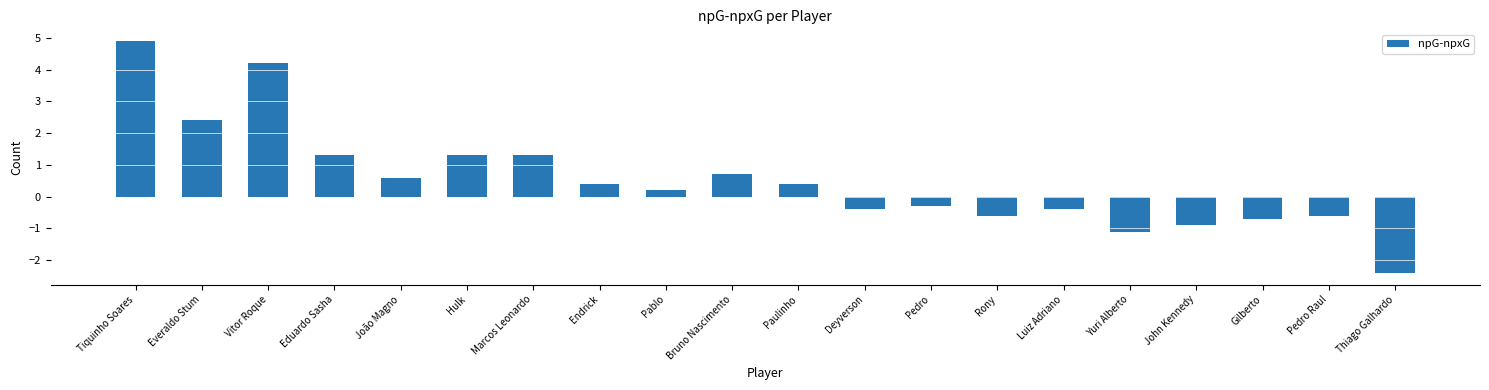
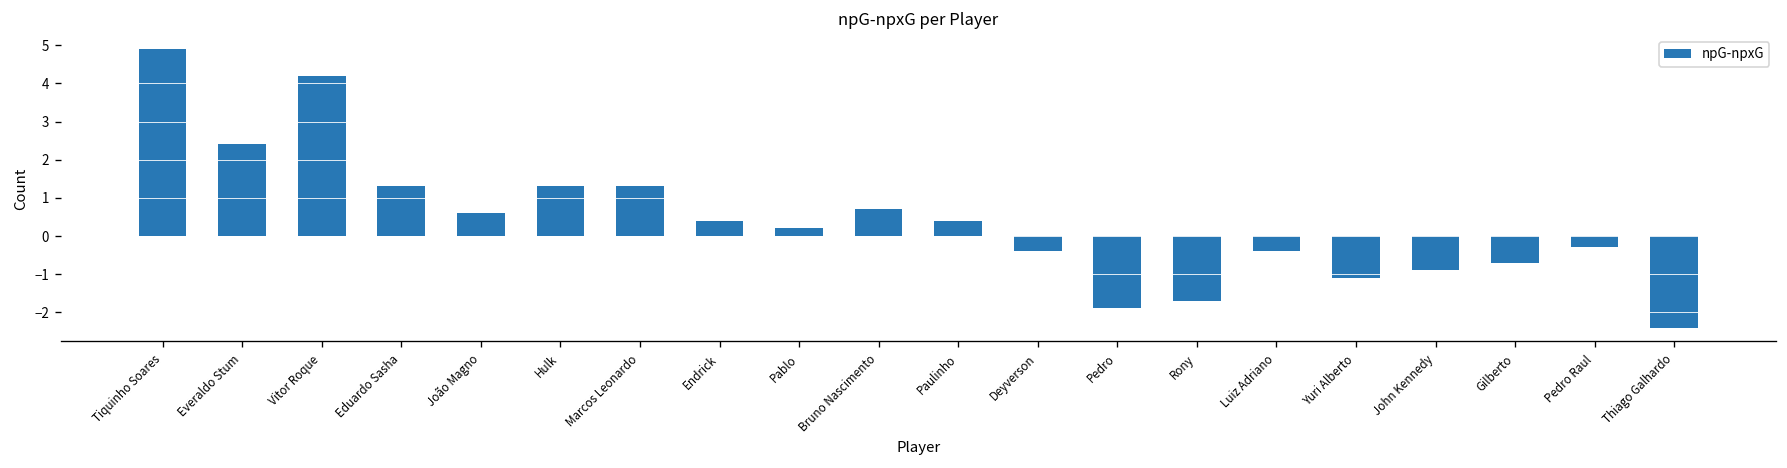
  {
    "Tiquinho Soares": 4.9,
    "Everaldo Stum": 2.4,
    "Vitor Roque": 4.2,
    "Eduardo Sasha": 1.3,
    "João Magno": 0.6,
    "Hulk": 1.3,
    "Marcos Leonardo": 1.3,
    "Endrick": 0.4,
    "Pablo": 0.2,
    "Bruno Nascimento": 0.7,
    "Paulinho": 0.4,
    "Deyverson": -0.4,
-   "Pedro": -0.3,
-   "Rony": -0.6,
+   "Pedro": -1.9,
+   "Rony": -1.7,
    "Luiz Adriano": -0.4,
    "Yuri Alberto": -1.1,
    "John Kennedy": -0.9,
    "Gilberto": -0.7,
-   "Pedro Raul": -0.6,
+   "Pedro Raul": -0.3,
    "Thiago Galhardo": -2.4
  }
